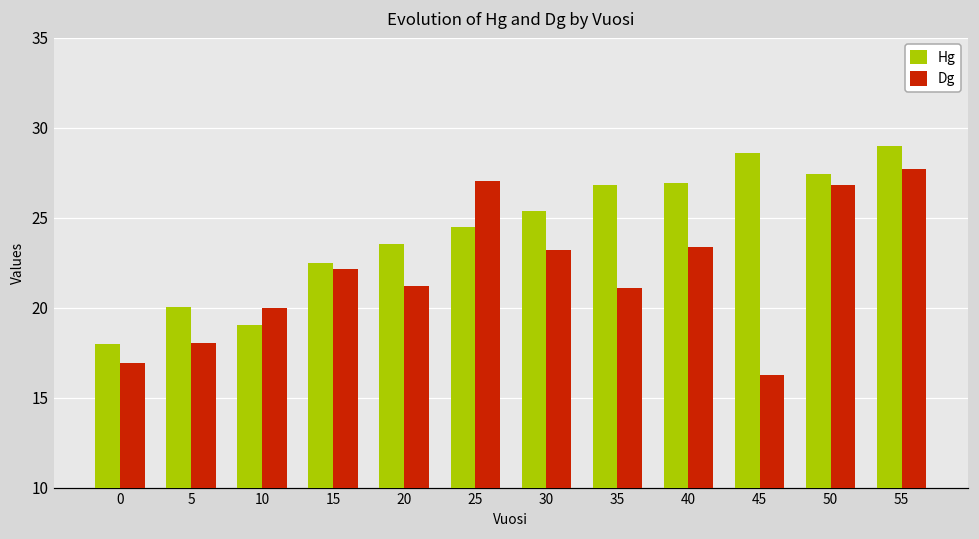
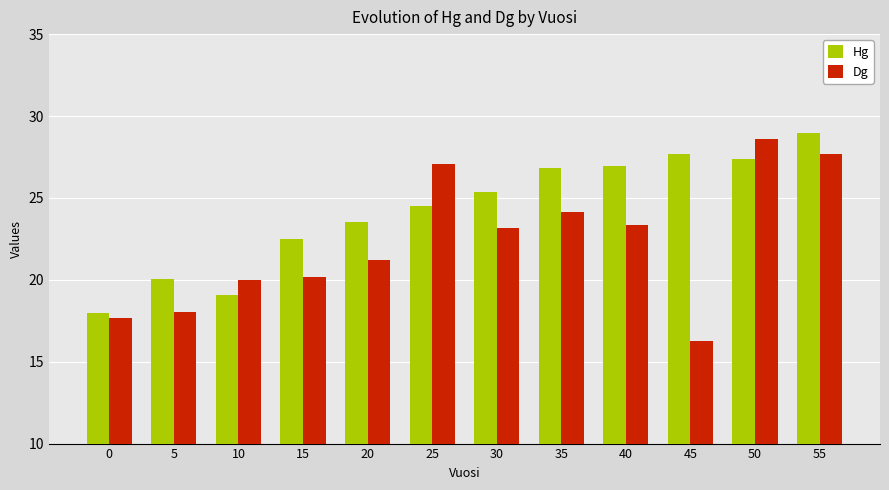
  {
    "Hg": {
      "0": 18.0,
      "5": 20.1,
      "10": 19.1,
      "15": 22.5,
      "20": 23.5,
      "25": 24.5,
      "30": 25.4,
      "35": 26.8,
      "40": 27.0,
-     "45": 28.6,
+     "45": 27.7,
      "50": 27.4,
      "55": 29.0
    },
    "Dg": {
-     "0": 16.9,
+     "0": 17.6,
      "5": 18.0,
      "10": 20.0,
-     "15": 22.2,
+     "15": 20.2,
      "20": 21.2,
      "25": 27.1,
      "30": 23.2,
-     "35": 21.1,
+     "35": 24.1,
      "40": 23.4,
      "45": 16.3,
-     "50": 26.8,
+     "50": 28.6,
      "55": 27.7
    }
  }
